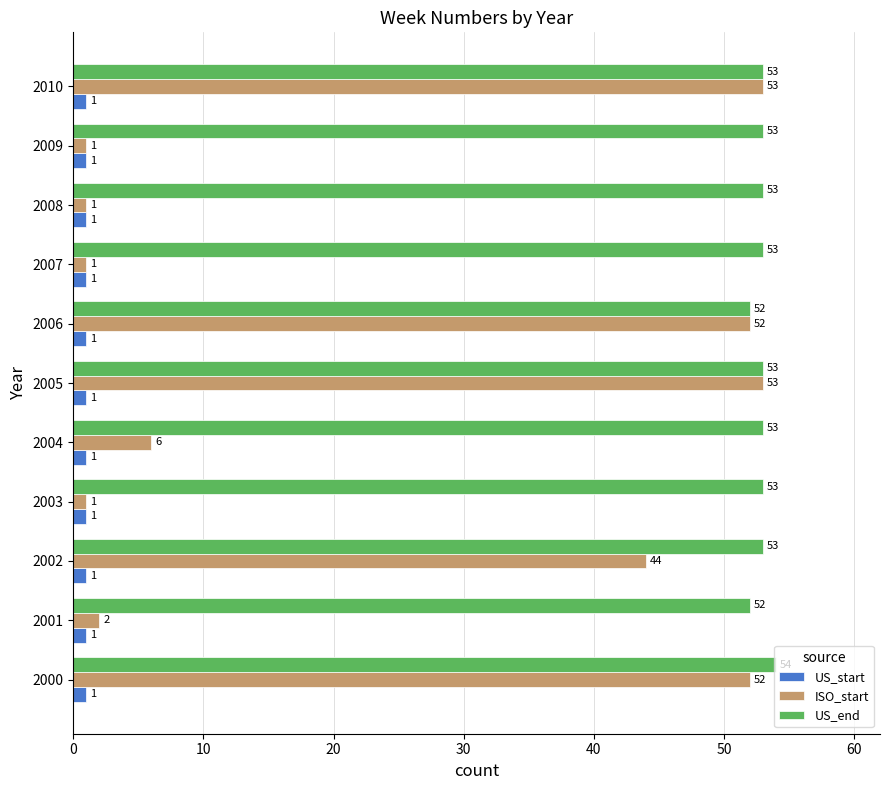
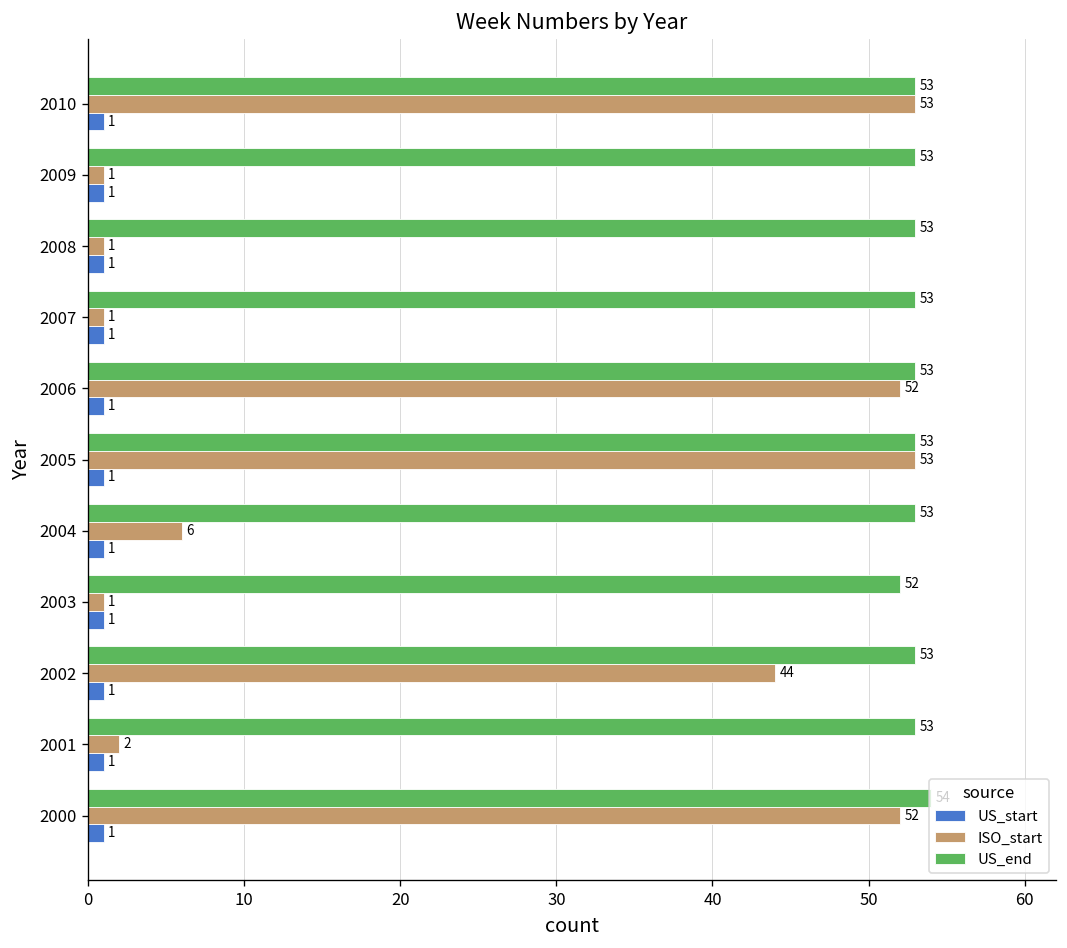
  {
    "US_start": {
      "2010": 1,
      "2009": 1,
      "2008": 1,
      "2007": 1,
      "2006": 1,
      "2005": 1,
      "2004": 1,
      "2003": 1,
      "2002": 1,
      "2001": 1,
      "2000": 1
    },
    "ISO_start": {
      "2010": 53,
      "2009": 1,
      "2008": 1,
      "2007": 1,
      "2006": 52,
      "2005": 53,
      "2004": 6,
      "2003": 1,
      "2002": 44,
      "2001": 2,
      "2000": 52
    },
    "US_end": {
      "2010": 53,
      "2009": 53,
      "2008": 53,
      "2007": 53,
-     "2006": 52,
+     "2006": 53,
      "2005": 53,
      "2004": 53,
-     "2003": 53,
+     "2003": 52,
      "2002": 53,
-     "2001": 52
+     "2001": 53
    }
  }
